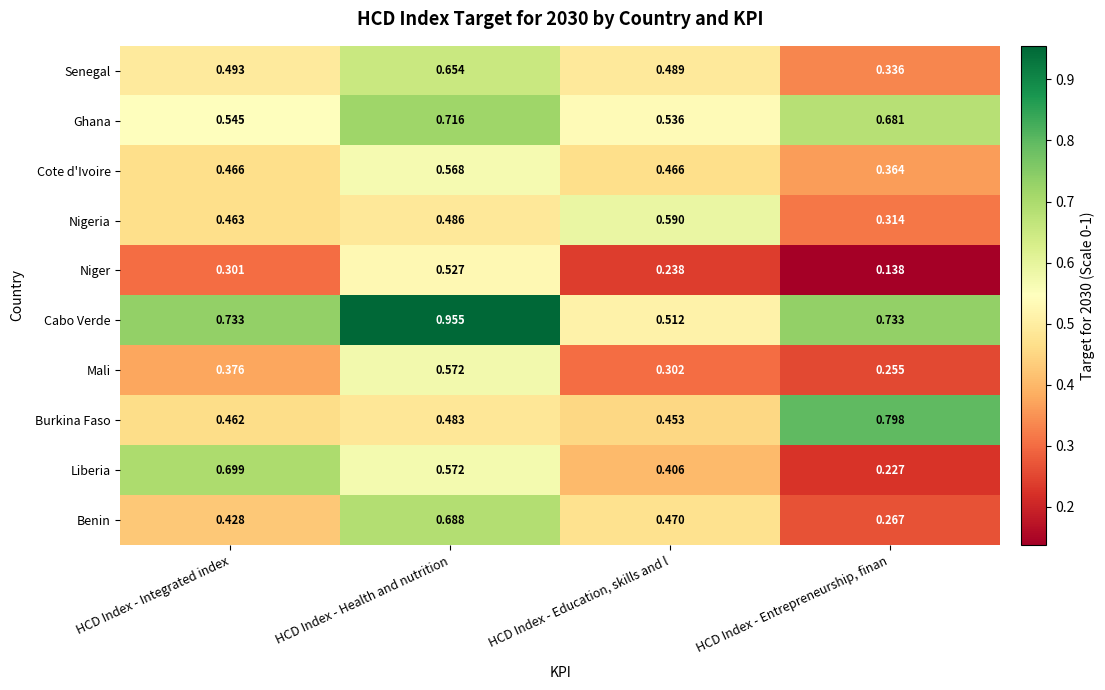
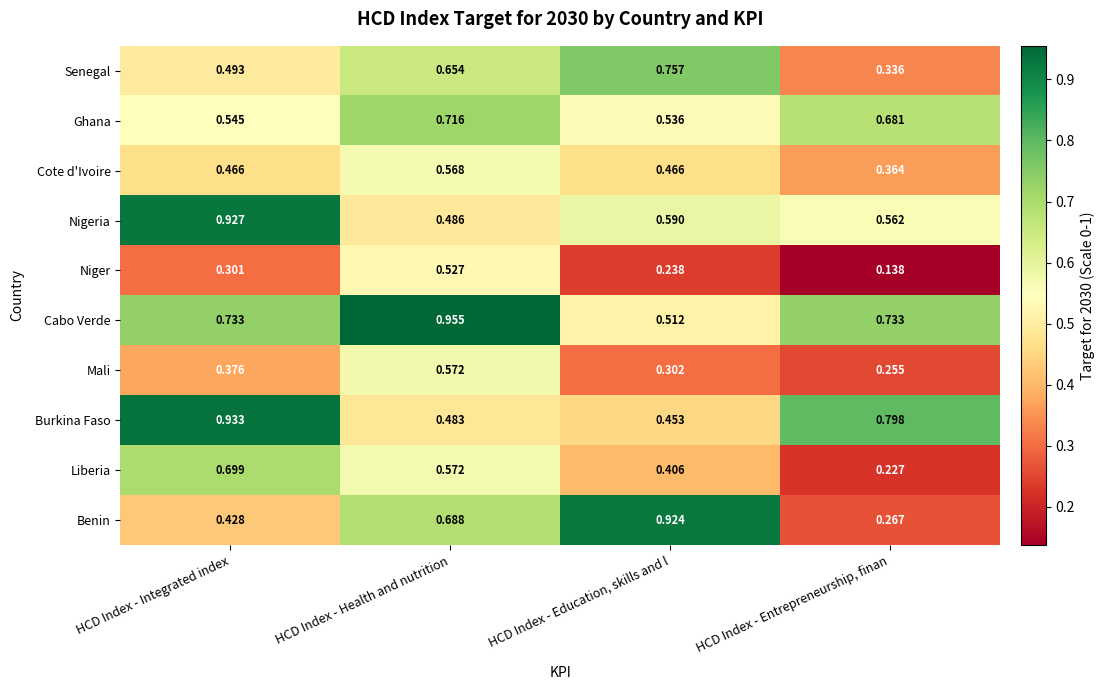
  {
    "Senegal": {
      "HCD Index - Integrated index": 0.493,
      "HCD Index - Health and nutrition": 0.654,
-     "HCD Index - Education, skills and l": 0.489,
+     "HCD Index - Education, skills and l": 0.757,
      "HCD Index - Entrepreneurship, finan": 0.336
    },
    "Ghana": {
      "HCD Index - Integrated index": 0.545,
      "HCD Index - Health and nutrition": 0.716,
      "HCD Index - Education, skills and l": 0.536,
      "HCD Index - Entrepreneurship, finan": 0.681
    },
    "Cote d'Ivoire": {
      "HCD Index - Integrated index": 0.466,
      "HCD Index - Health and nutrition": 0.568,
      "HCD Index - Education, skills and l": 0.466,
      "HCD Index - Entrepreneurship, finan": 0.364
    },
    "Nigeria": {
-     "HCD Index - Integrated index": 0.463,
+     "HCD Index - Integrated index": 0.927,
      "HCD Index - Health and nutrition": 0.486,
      "HCD Index - Education, skills and l": 0.590,
-     "HCD Index - Entrepreneurship, finan": 0.314
+     "HCD Index - Entrepreneurship, finan": 0.562
    },
    "Niger": {
      "HCD Index - Integrated index": 0.301,
      "HCD Index - Health and nutrition": 0.527,
      "HCD Index - Education, skills and l": 0.238,
      "HCD Index - Entrepreneurship, finan": 0.138
    },
    "Cabo Verde": {
      "HCD Index - Integrated index": 0.733,
      "HCD Index - Health and nutrition": 0.955,
      "HCD Index - Education, skills and l": 0.512,
      "HCD Index - Entrepreneurship, finan": 0.733
    },
    "Mali": {
      "HCD Index - Integrated index": 0.376,
      "HCD Index - Health and nutrition": 0.572,
      "HCD Index - Education, skills and l": 0.302,
      "HCD Index - Entrepreneurship, finan": 0.255
    },
    "Burkina Faso": {
-     "HCD Index - Integrated index": 0.462,
+     "HCD Index - Integrated index": 0.933,
      "HCD Index - Health and nutrition": 0.483,
      "HCD Index - Education, skills and l": 0.453,
      "HCD Index - Entrepreneurship, finan": 0.798
    },
    "Liberia": {
      "HCD Index - Integrated index": 0.699,
      "HCD Index - Health and nutrition": 0.572,
      "HCD Index - Education, skills and l": 0.406,
      "HCD Index - Entrepreneurship, finan": 0.227
    },
    "Benin": {
      "HCD Index - Integrated index": 0.428,
      "HCD Index - Health and nutrition": 0.688,
-     "HCD Index - Education, skills and l": 0.470,
+     "HCD Index - Education, skills and l": 0.924,
      "HCD Index - Entrepreneurship, finan": 0.267
    }
  }
